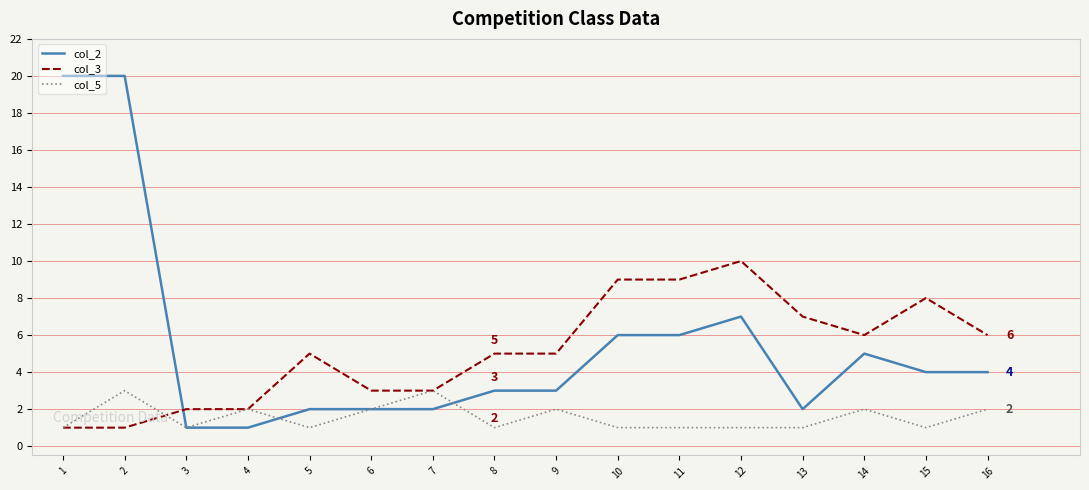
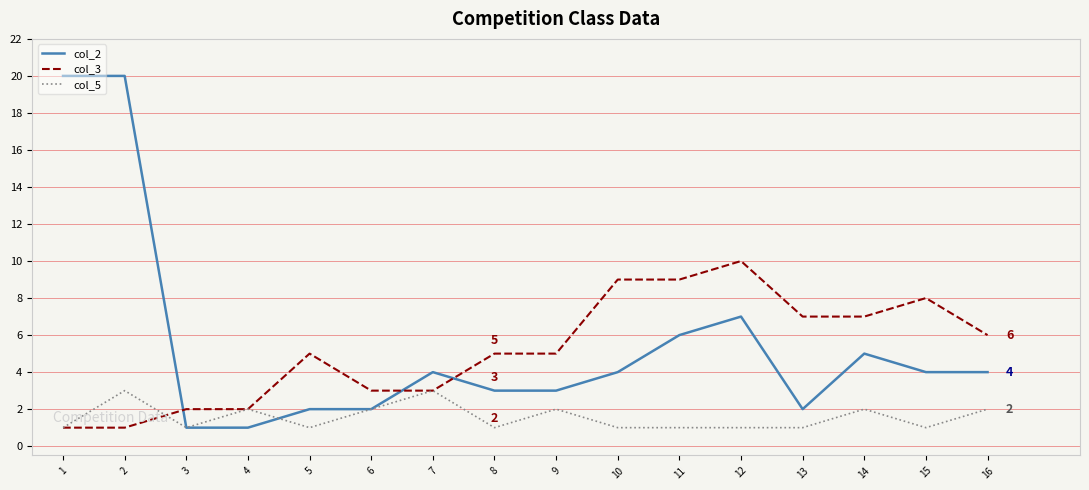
  {
    "col_2": {
      "2": 20,
      "4": 1,
      "5": 2,
-     "7": 2,
+     "7": 4,
      "9": 3,
-     "10": 6,
+     "10": 4,
      "11": 6,
      "12": 7,
      "13": 2,
      "14": 5,
      "15": 4
    },
    "col_3": {
      "2": 1,
      "3": 2,
      "5": 5,
      "6": 3,
      "9": 5,
      "10": 9,
      "11": 9,
      "12": 10,
      "13": 7,
-     "14": 6,
+     "14": 7,
      "15": 8
    },
    "col_5": {
      "16": 2
    }
  }
